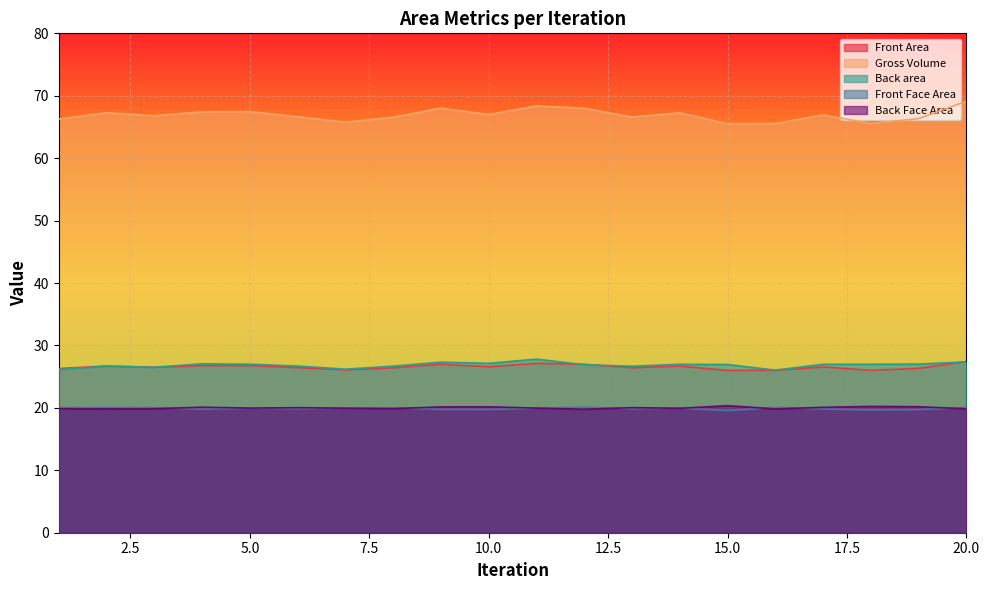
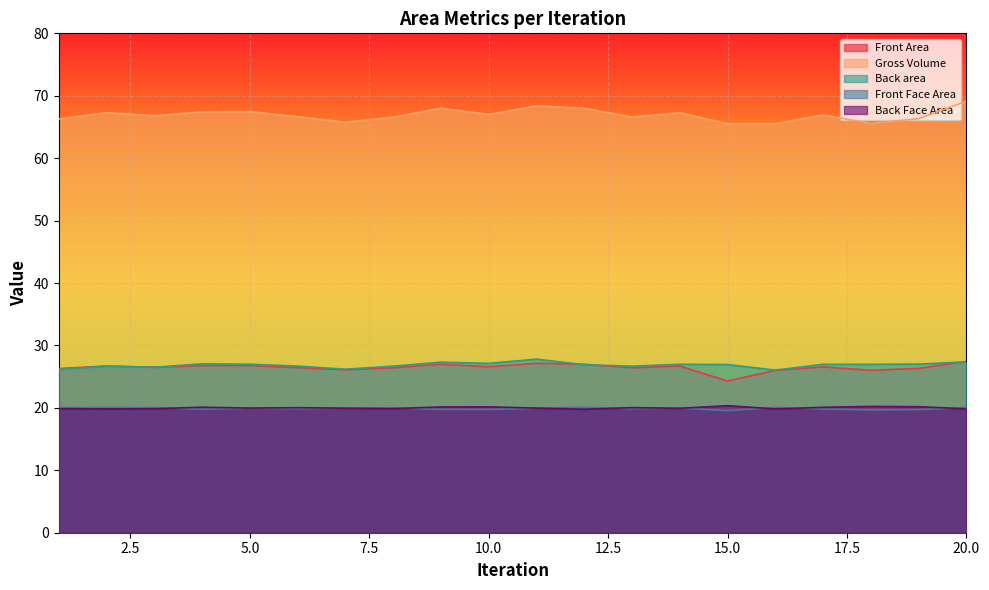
  {
    "Front Area": {
      "10.0": 27,
-     "15.0": 26
+     "15.0": 24
    },
    "Gross Volume": {
      "5.0": 67,
      "10.0": 67,
      "15.0": 66,
      "20.0": 69
    },
    "Back Face Area": {
      "10.0": 20,
      "15.0": 20
    }
  }
